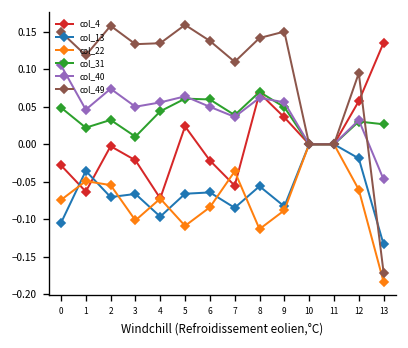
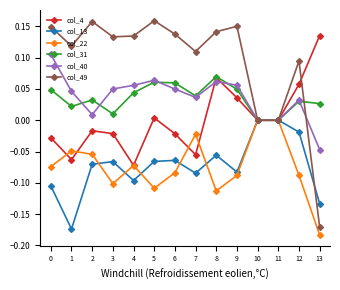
  {
    "col_4": {
      "0": -0.03,
      "1": -0.06,
-     "2": 0.00,
+     "2": -0.02,
      "3": -0.02,
-     "5": 0.02,
+     "5": 0.00,
      "6": -0.02,
      "7": -0.06,
      "9": 0.04,
      "12": 0.06,
      "13": 0.14
    },
    "col_13": {
      "0": -0.10,
-     "1": -0.04,
+     "1": -0.17,
      "2": -0.07,
      "3": -0.07,
      "4": -0.10,
      "5": -0.07,
      "6": -0.06,
      "7": -0.08,
      "8": -0.06,
      "9": -0.08,
      "12": -0.02,
      "13": -0.13
    },
    "col_22": {
      "0": -0.07,
      "1": -0.05,
      "2": -0.05,
      "3": -0.10,
      "5": -0.11,
      "6": -0.08,
-     "7": -0.04,
+     "7": -0.02,
      "8": -0.11,
      "9": -0.09,
-     "12": -0.06,
+     "12": -0.09,
      "13": -0.18
    },
    "col_31": {
      "0": 0.05,
      "1": 0.02,
      "2": 0.03,
      "3": 0.01,
      "4": 0.04,
      "6": 0.06,
      "9": 0.05,
      "13": 0.03
    },
    "col_40": {
      "0": 0.11,
      "1": 0.05,
-     "2": 0.07,
+     "2": 0.01,
      "3": 0.05,
      "4": 0.06,
      "6": 0.05,
      "8": 0.06,
      "9": 0.06,
      "13": -0.05
    },
    "col_49": {
      "0": 0.15,
      "1": 0.12,
      "2": 0.16,
      "3": 0.13,
      "4": 0.13,
      "5": 0.16,
      "6": 0.14,
      "7": 0.11,
      "8": 0.14,
      "9": 0.15,
      "12": 0.09,
      "13": -0.17
    }
  }
